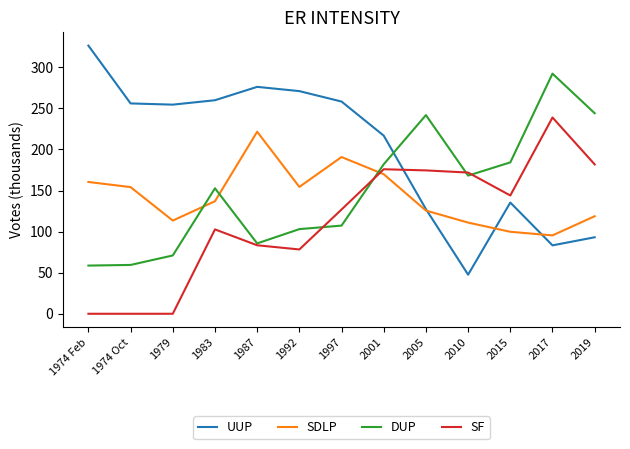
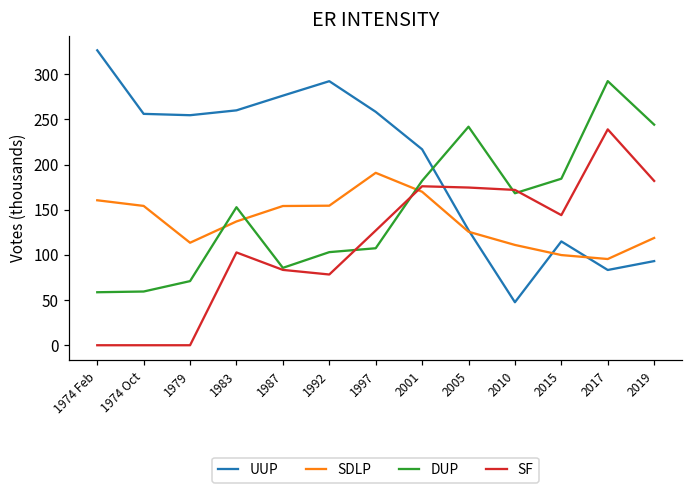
  {
    "UUP": {
      "1974 Feb": 330,
      "1974 Oct": 260,
      "1979": 250,
      "1983": 260,
      "1987": 280,
-     "1992": 270,
+     "1992": 290,
      "1997": 260,
      "2001": 220,
      "2010": 50,
-     "2015": 140,
+     "2015": 110,
      "2017": 80,
      "2019": 90
    },
    "SDLP": {
      "1974 Feb": 160,
      "1974 Oct": 150,
      "1979": 110,
      "1983": 140,
-     "1987": 220,
+     "1987": 150,
      "1992": 150,
      "1997": 190,
      "2001": 170,
      "2010": 110,
      "2015": 100,
      "2017": 100,
      "2019": 120
    },
    "DUP": {
      "1974 Feb": 60,
      "1974 Oct": 60,
      "1979": 70,
      "1983": 150,
      "1992": 100,
      "1997": 110,
      "2001": 180,
      "2005": 240,
      "2010": 170,
      "2015": 180,
      "2017": 290,
      "2019": 240
    },
    "SF": {
      "1974 Feb": 0,
      "1974 Oct": 0,
      "1979": 0,
      "1983": 100,
      "1992": 80,
      "1997": 130,
      "2001": 180,
      "2005": 170,
      "2010": 170,
      "2015": 140,
      "2017": 240,
      "2019": 180
    }
  }
